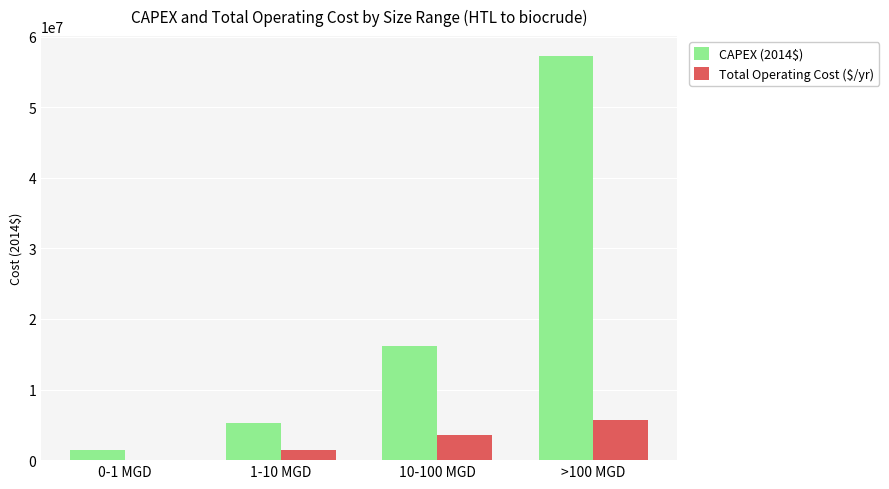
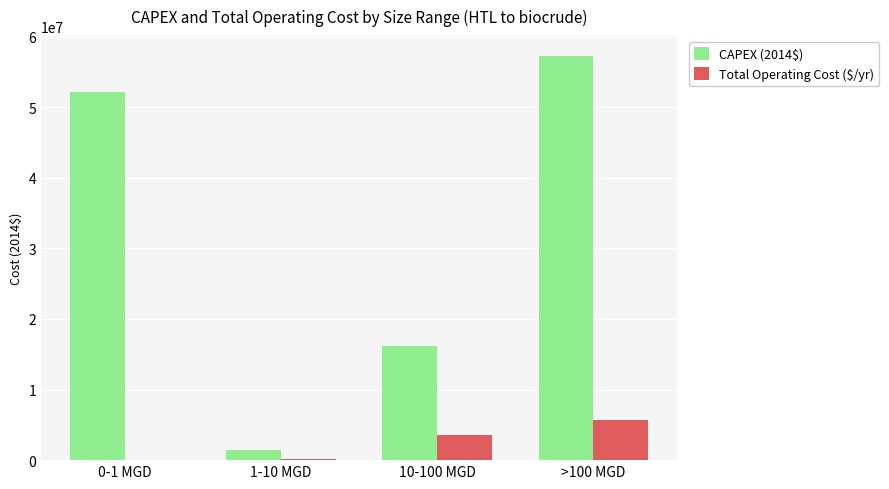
  {
    "CAPEX (2014$)": {
-     "0-1 MGD": 1000000,
-     "1-10 MGD": 5000000,
+     "0-1 MGD": 52000000,
+     "1-10 MGD": 1000000,
      "10-100 MGD": 16000000,
      ">100 MGD": 57000000
    },
    "Total Operating Cost ($/yr)": {
-     "1-10 MGD": 2000000,
+     "1-10 MGD": 0,
      "10-100 MGD": 4000000,
      ">100 MGD": 6000000
    }
  }
